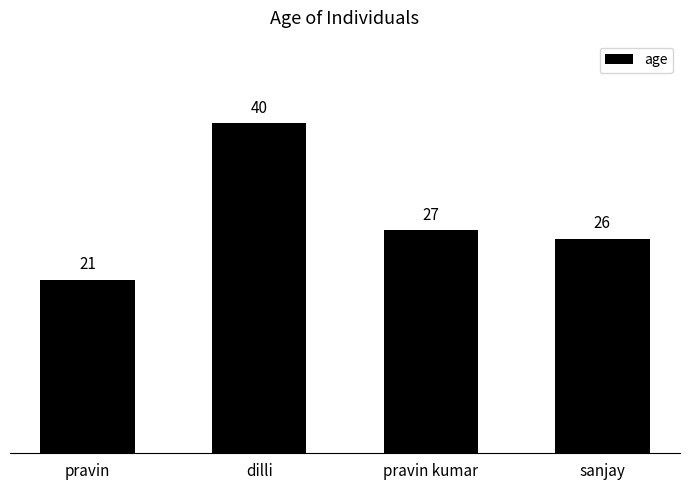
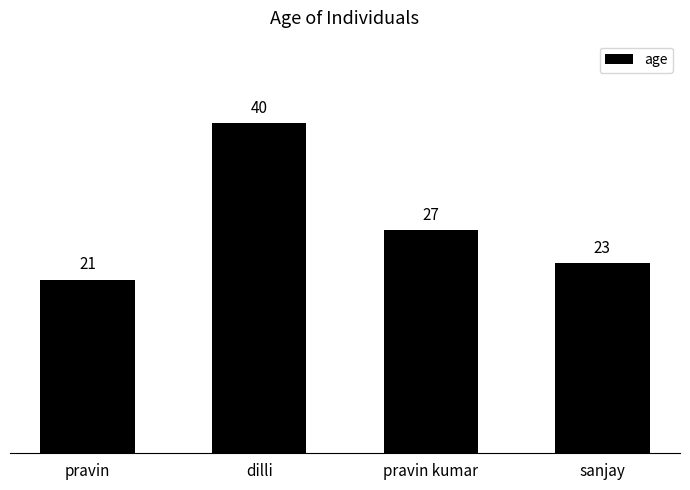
  {
    "pravin": 21,
    "dilli": 40,
    "pravin kumar": 27,
-   "sanjay": 26
+   "sanjay": 23
  }
